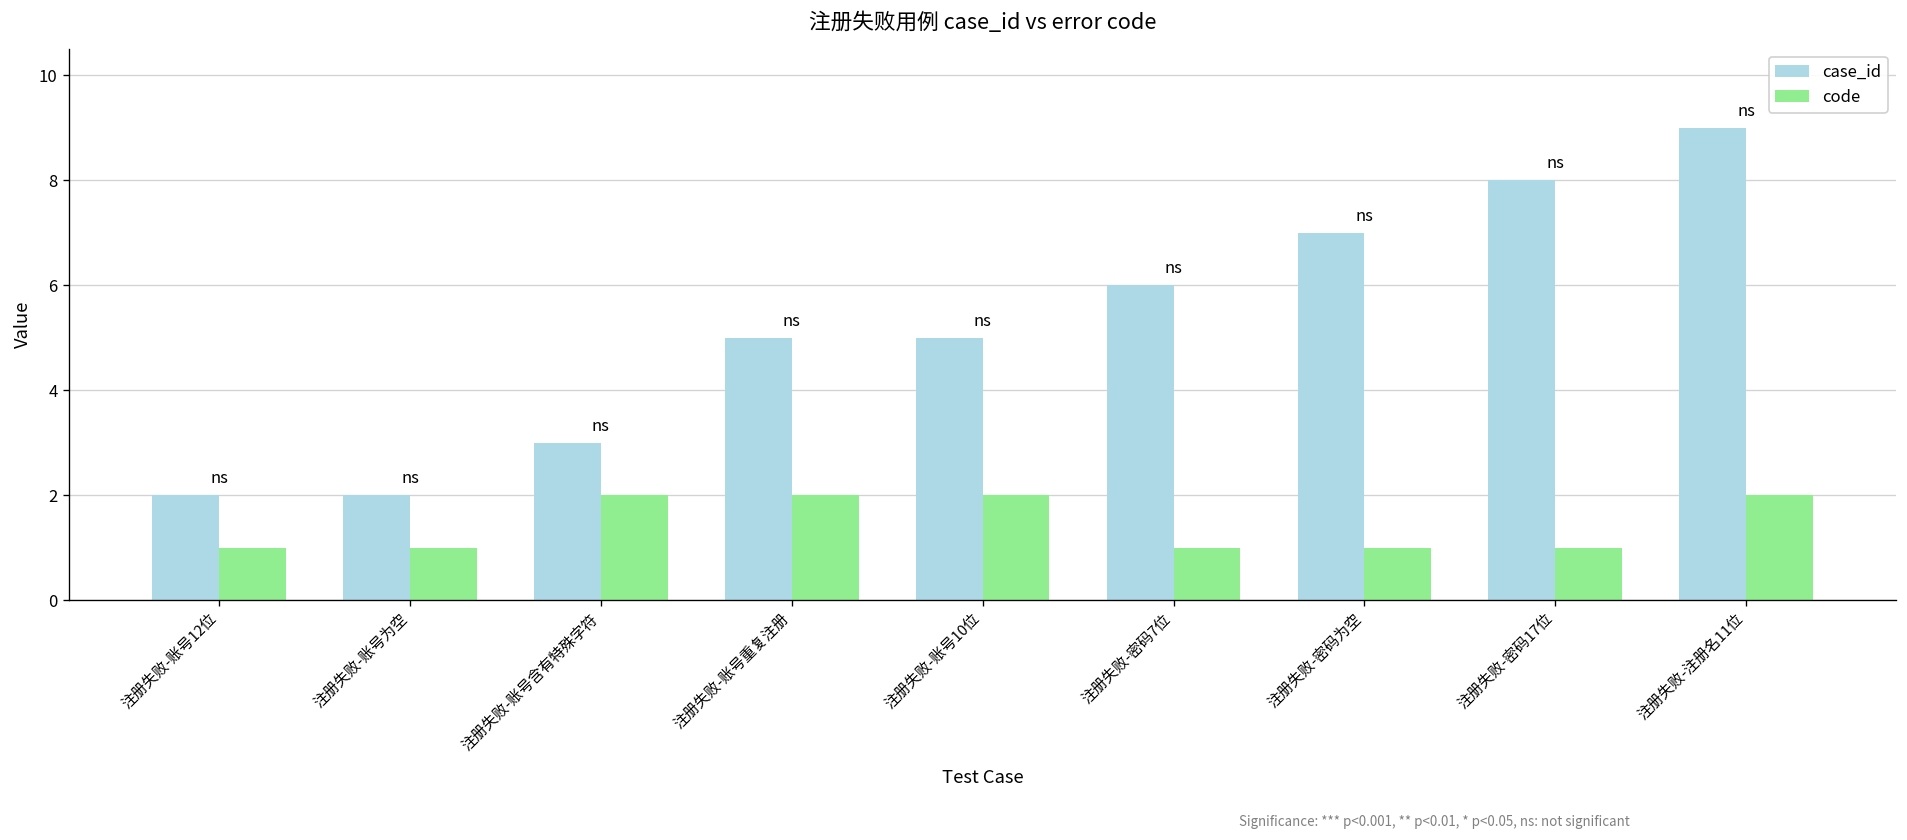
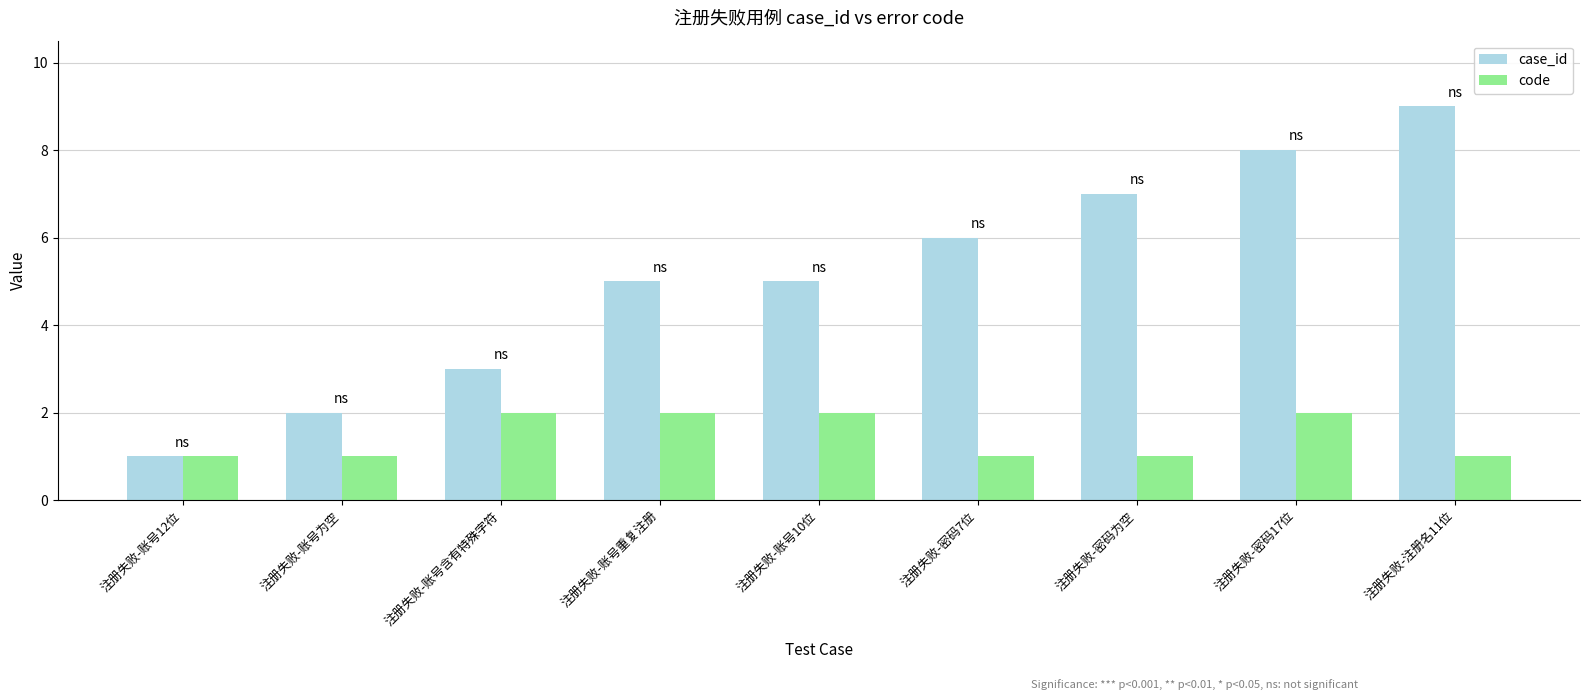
  {
    "case_id": {
-     "注册失败-账号12位": 2,
+     "注册失败-账号12位": 1,
      "注册失败-账号为空": 2,
      "注册失败-账号含有特殊字符": 3,
      "注册失败-账号重复注册": 5,
      "注册失败-账号10位": 5,
      "注册失败-密码7位": 6,
      "注册失败-密码为空": 7,
      "注册失败-密码17位": 8,
      "注册失败-注册名11位": 9
    },
    "code": {
      "注册失败-账号12位": 1,
      "注册失败-账号为空": 1,
      "注册失败-账号含有特殊字符": 2,
      "注册失败-账号重复注册": 2,
      "注册失败-账号10位": 2,
      "注册失败-密码7位": 1,
      "注册失败-密码为空": 1,
-     "注册失败-密码17位": 1,
-     "注册失败-注册名11位": 2
+     "注册失败-密码17位": 2,
+     "注册失败-注册名11位": 1
    }
  }
